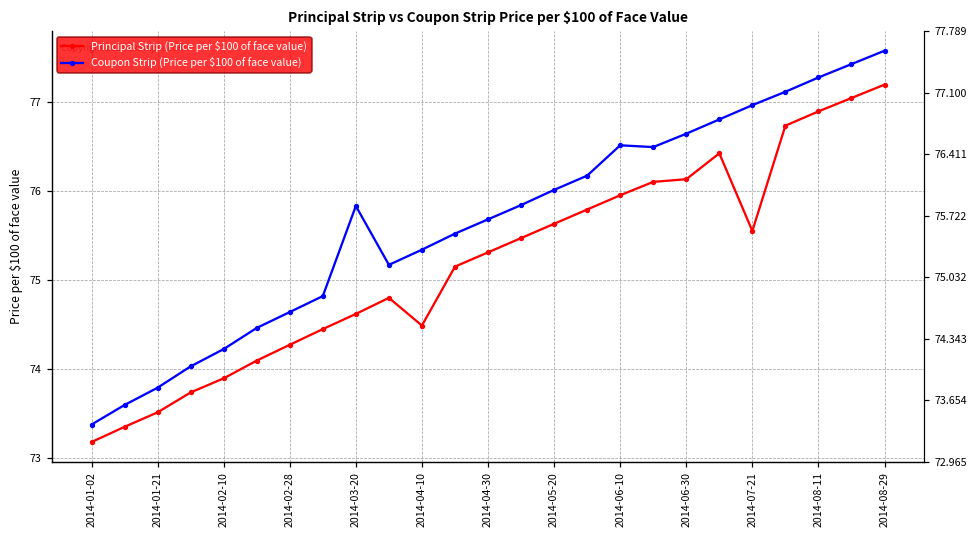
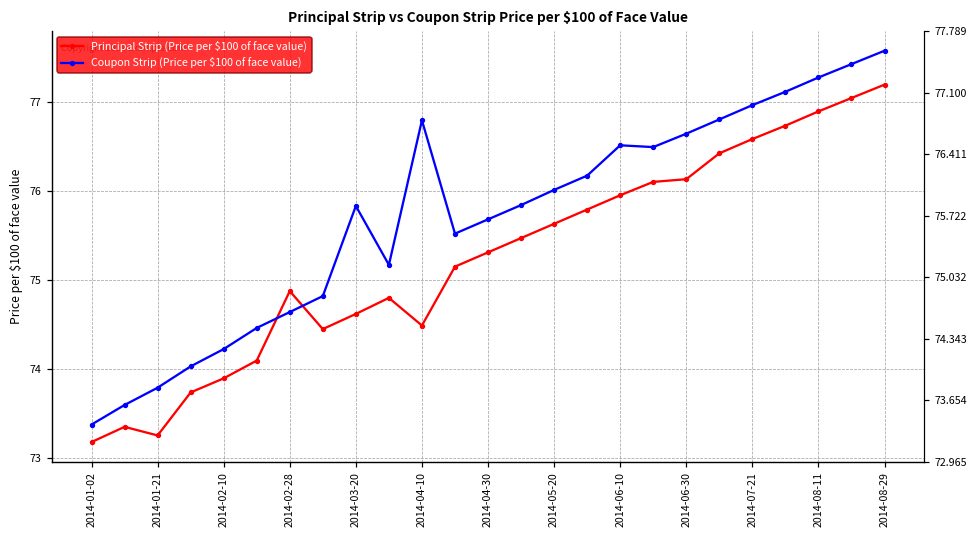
  {
    "Principal Strip (Price per $100 of face value)": {
      "2014-01-02": 73.2,
-     "2014-01-21": 73.5,
+     "2014-01-21": 73.3,
      "2014-02-10": 73.9,
-     "2014-02-28": 74.3,
+     "2014-02-28": 74.9,
      "2014-03-20": 74.6,
      "2014-04-10": 74.5,
      "2014-04-30": 75.3,
      "2014-05-20": 75.6,
      "2014-06-10": 76.0,
      "2014-06-30": 76.1,
-     "2014-07-21": 75.6,
+     "2014-07-21": 76.6,
      "2014-08-11": 76.9,
      "2014-08-29": 77.2
    },
    "Coupon Strip (Price per $100 of face value)": {
      "2014-01-02": 73.4,
      "2014-01-21": 73.8,
      "2014-02-10": 74.2,
      "2014-02-28": 74.6,
      "2014-03-20": 75.8,
-     "2014-04-10": 75.3,
+     "2014-04-10": 76.8,
      "2014-04-30": 75.7,
      "2014-05-20": 76.0,
      "2014-06-10": 76.5,
      "2014-06-30": 76.6,
      "2014-07-21": 77.0,
      "2014-08-11": 77.3,
      "2014-08-29": 77.6
    }
  }
